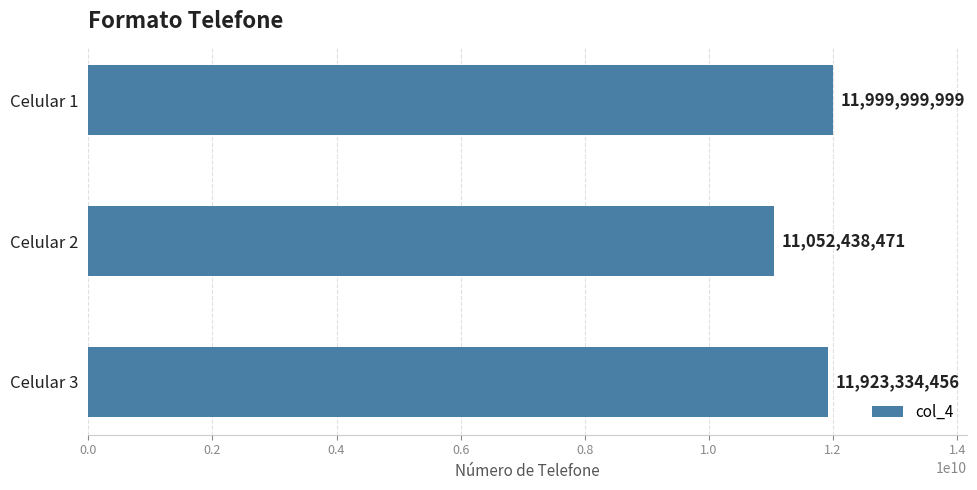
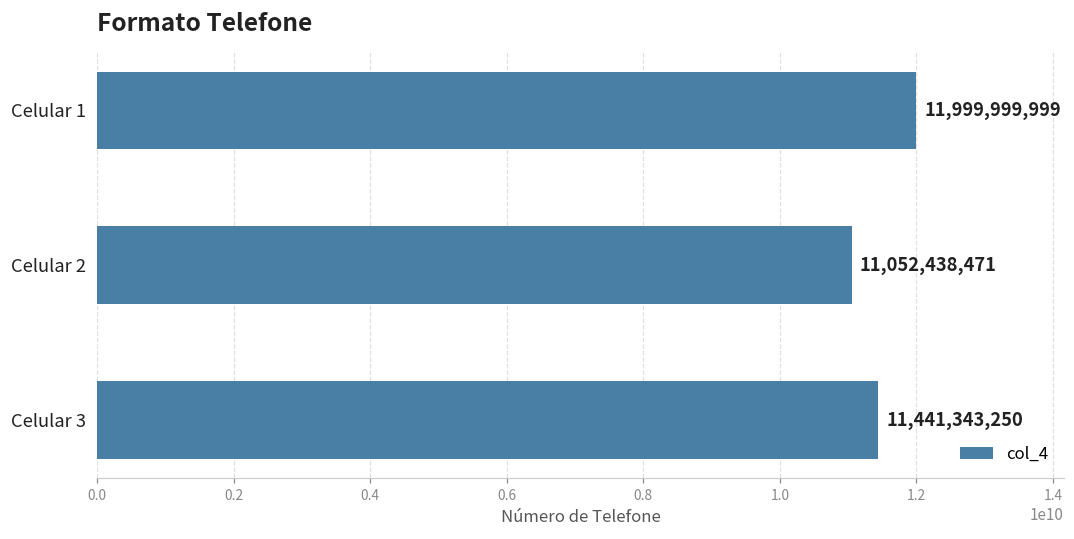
  {
    "Celular 1": "11,999,999,999",
    "Celular 2": "11,052,438,471",
-   "Celular 3": "11,923,334,456"
+   "Celular 3": "11,441,343,250"
  }
